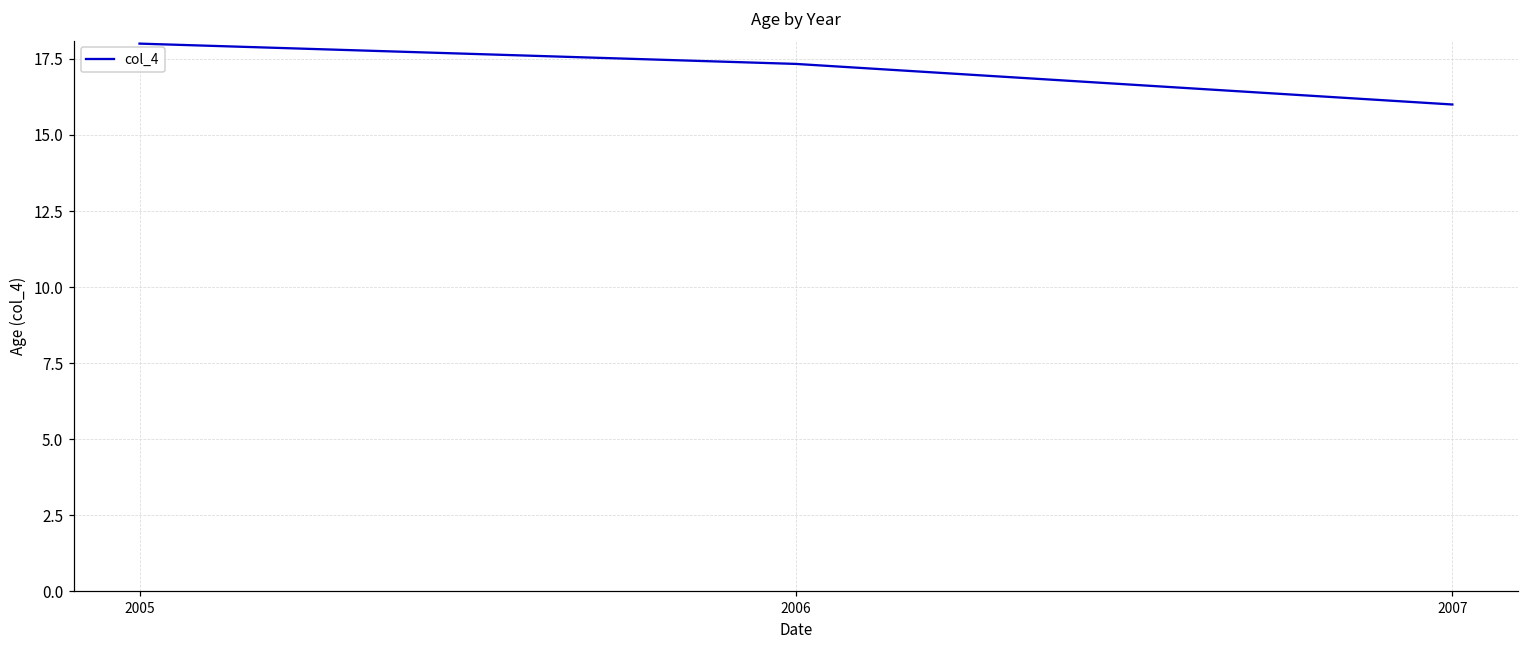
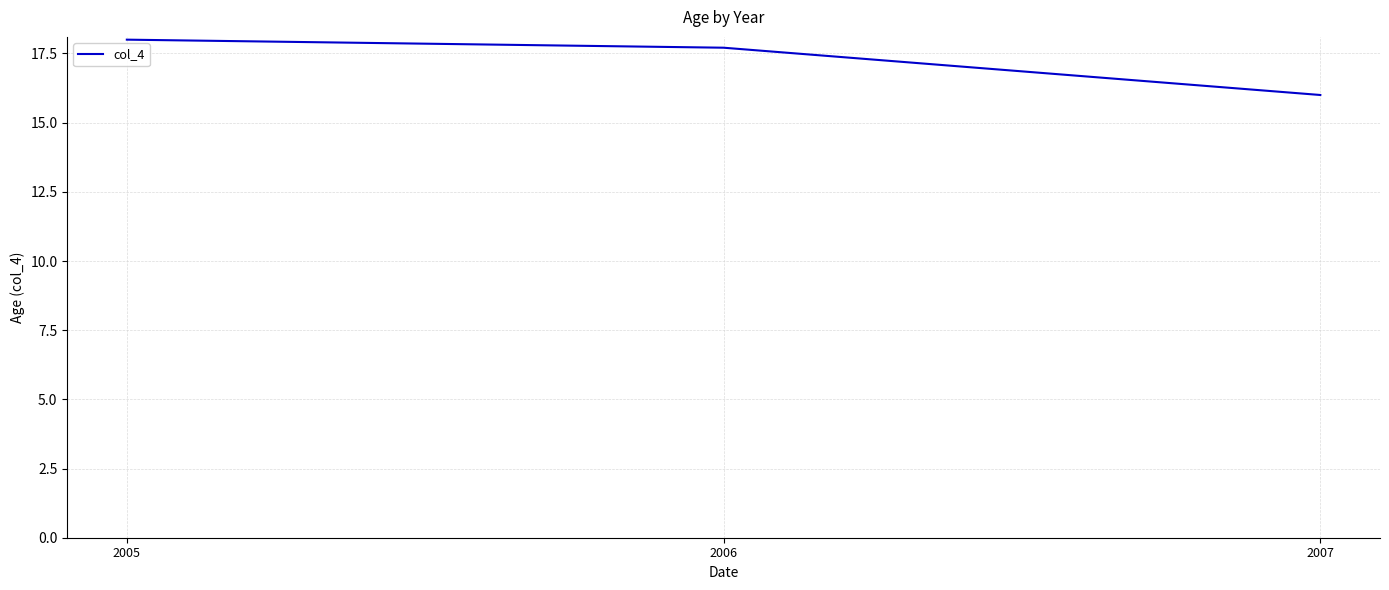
  {
    "2005": 18.0,
-   "2006": 17.3,
+   "2006": 17.7,
    "2007": 16.0
  }
